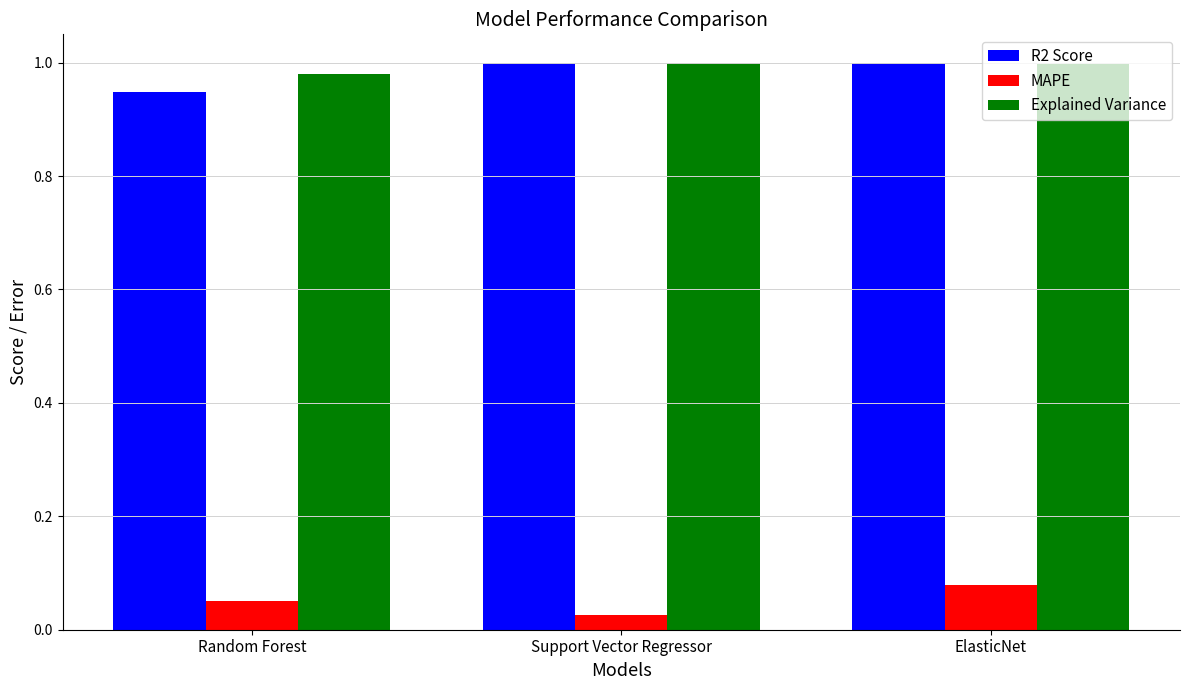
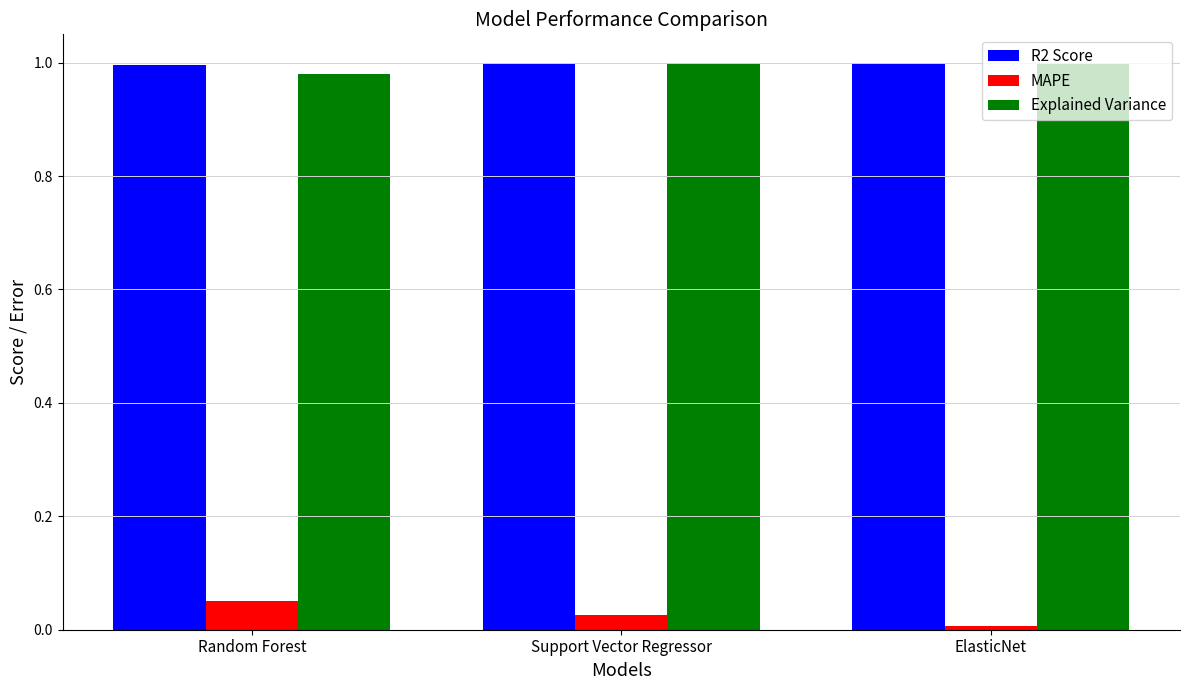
  {
    "R2 Score": {
-     "Random Forest": 0.95,
+     "Random Forest": 1.00,
      "Support Vector Regressor": 1.00,
      "ElasticNet": 1.00
    },
    "MAPE": {
      "Random Forest": 0.05,
      "Support Vector Regressor": 0.03,
-     "ElasticNet": 0.08
+     "ElasticNet": 0.01
    },
    "Explained Variance": {
      "Random Forest": 0.98,
      "Support Vector Regressor": 1.00
    }
  }
